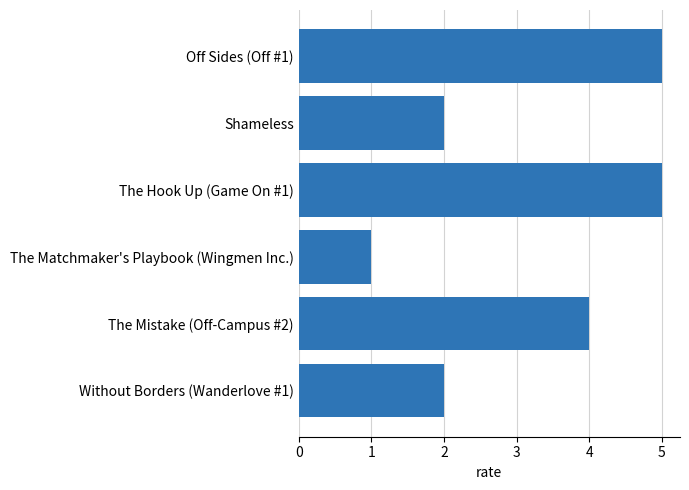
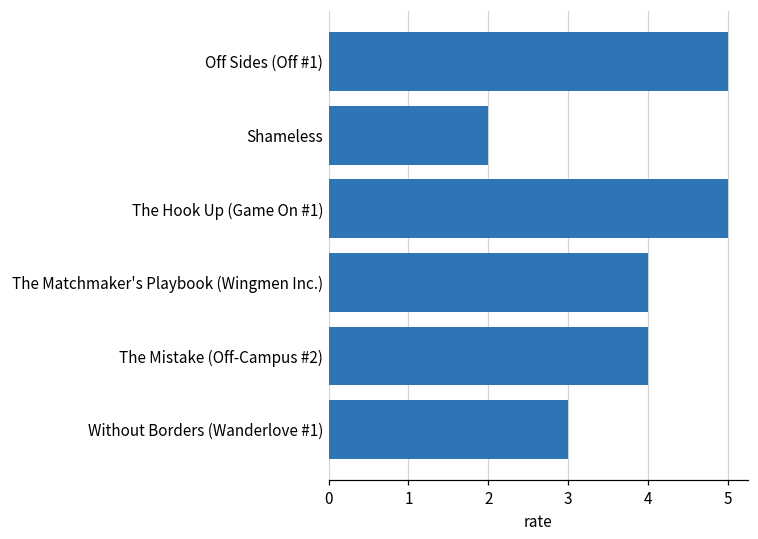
  {
    "Off Sides (Off #1)": 5,
    "Shameless": 2,
    "The Hook Up (Game On #1)": 5,
-   "The Matchmaker's Playbook (Wingmen Inc.)": 1,
+   "The Matchmaker's Playbook (Wingmen Inc.)": 4,
    "The Mistake (Off-Campus #2)": 4,
-   "Without Borders (Wanderlove #1)": 2
+   "Without Borders (Wanderlove #1)": 3
  }
